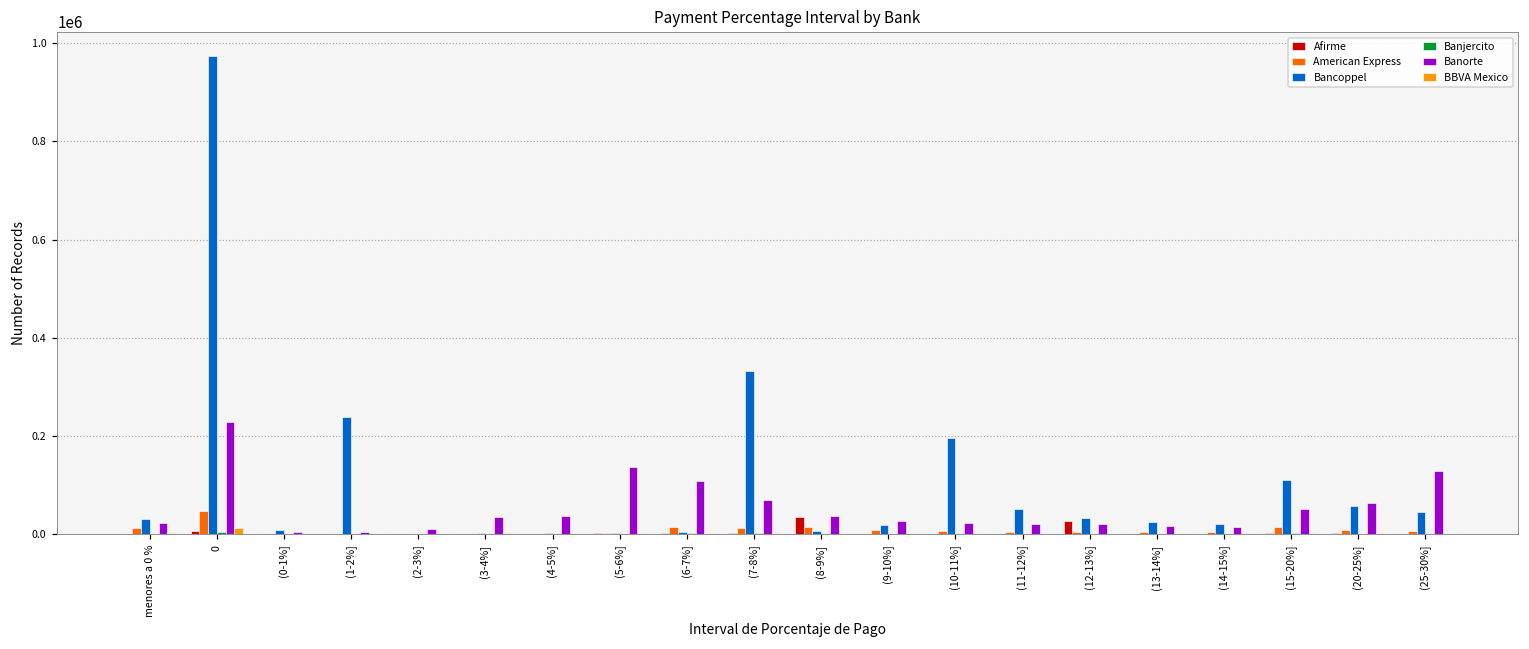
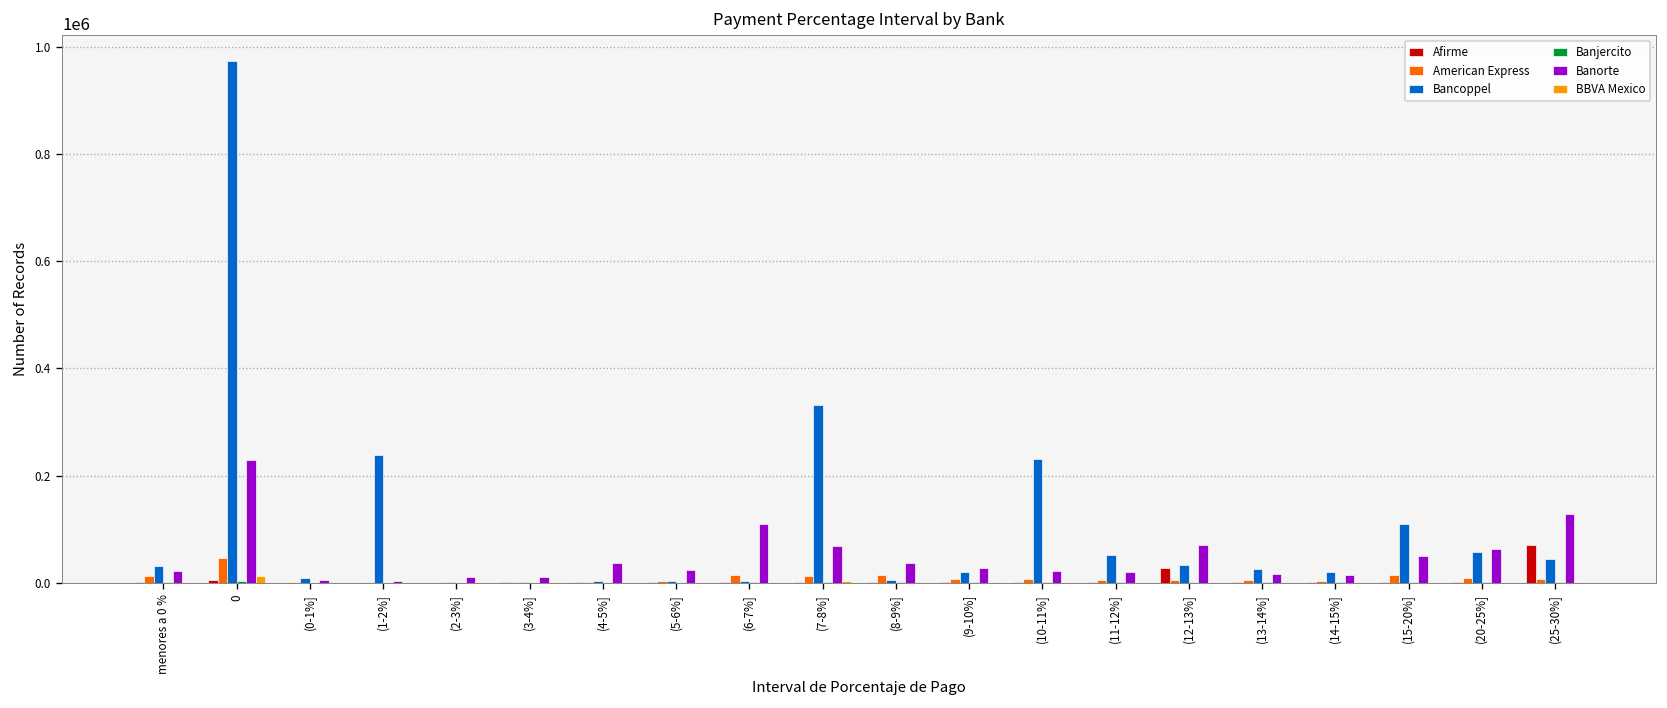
  {
    "Afirme": {
      "0": 10000,
-     "(8-9%]": 30000,
+     "(8-9%]": 0,
      "(12-13%]": 30000,
-     "(25-30%]": 0
+     "(25-30%]": 70000
    },
    "Bancoppel": {
      "menores a 0 %": 30000,
      "0": 970000,
      "(0-1%]": 10000,
      "(1-2%]": 240000,
      "(7-8%]": 330000,
      "(9-10%]": 20000,
-     "(10-11%]": 200000,
+     "(10-11%]": 230000,
      "(11-12%]": 50000,
      "(12-13%]": 30000,
      "(13-14%]": 20000,
      "(14-15%]": 20000,
      "(15-20%]": 110000,
      "(20-25%]": 60000,
      "(25-30%]": 40000
    },
    "Banorte": {
      "menores a 0 %": 20000,
      "0": 230000,
      "(2-3%]": 10000,
-     "(3-4%]": 30000,
+     "(3-4%]": 10000,
      "(4-5%]": 40000,
-     "(5-6%]": 140000,
+     "(5-6%]": 20000,
      "(6-7%]": 110000,
      "(7-8%]": 70000,
      "(8-9%]": 40000,
      "(9-10%]": 30000,
      "(10-11%]": 20000,
      "(11-12%]": 20000,
-     "(12-13%]": 20000,
+     "(12-13%]": 70000,
      "(13-14%]": 20000,
      "(14-15%]": 10000,
      "(15-20%]": 50000,
      "(20-25%]": 60000,
      "(25-30%]": 130000
    }
  }
